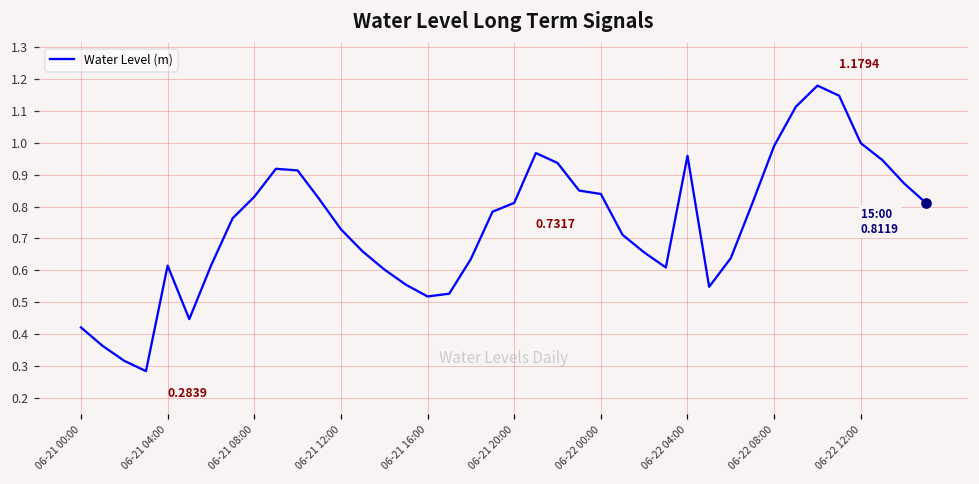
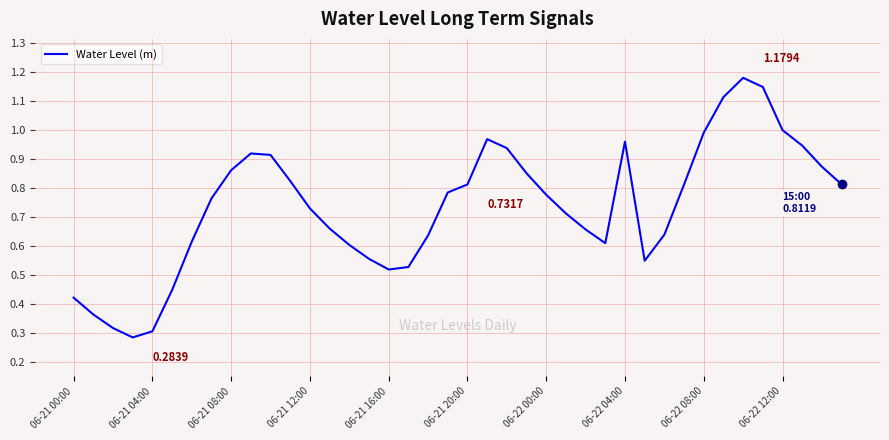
  {
    "Water Level (m)": {
      "06-21 00:00": 0.42,
-     "06-21 04:00": 0.61,
-     "06-21 08:00": 0.83,
+     "06-21 04:00": 0.30,
+     "06-21 08:00": 0.86,
      "06-21 12:00": 0.73,
      "06-21 16:00": 0.52,
-     "06-22 00:00": 0.84,
+     "06-22 00:00": 0.78,
      "06-22 04:00": 0.96,
      "06-22 08:00": 0.99,
      "06-22 12:00": 1.00
    }
  }
